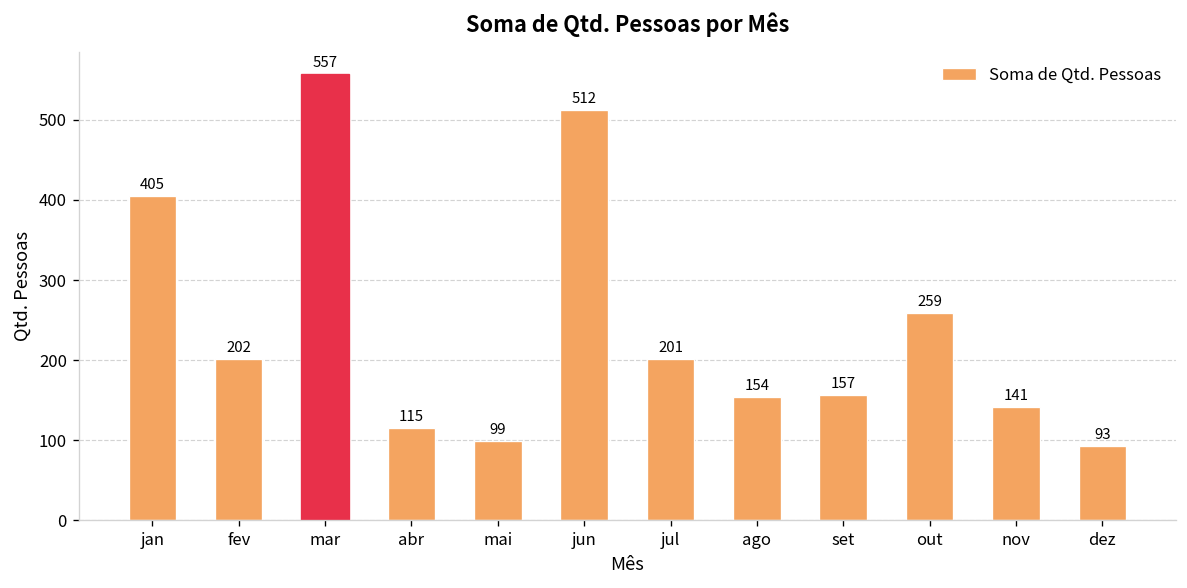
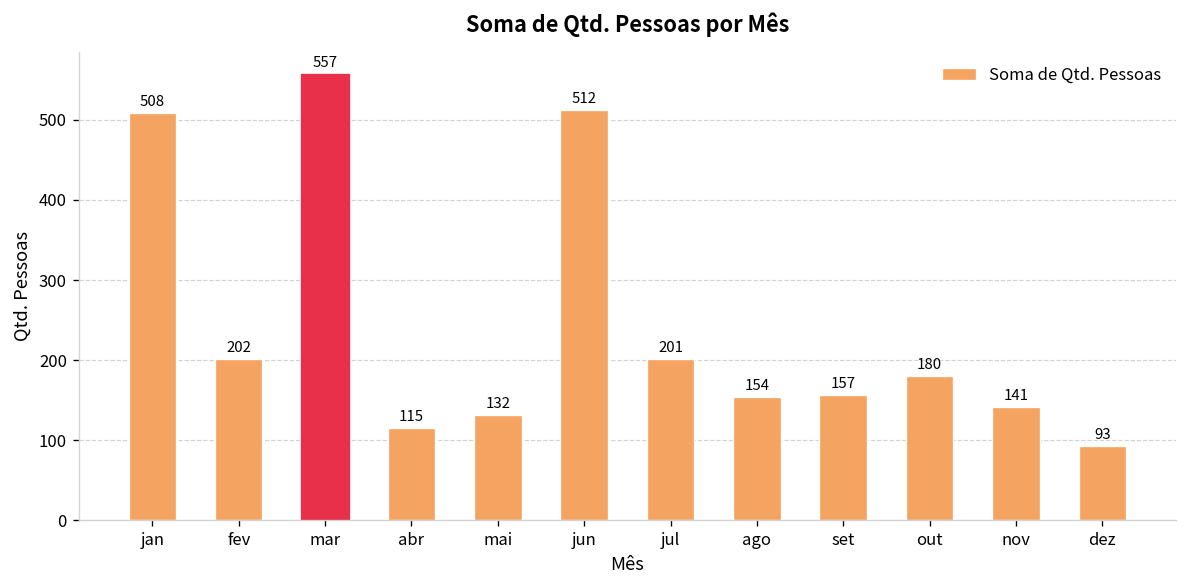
  {
-   "jan": 405,
+   "jan": 508,
    "fev": 202,
    "mar": 557,
    "abr": 115,
-   "mai": 99,
+   "mai": 132,
    "jun": 512,
    "jul": 201,
    "ago": 154,
    "set": 157,
-   "out": 259,
+   "out": 180,
    "nov": 141,
    "dez": 93
  }
